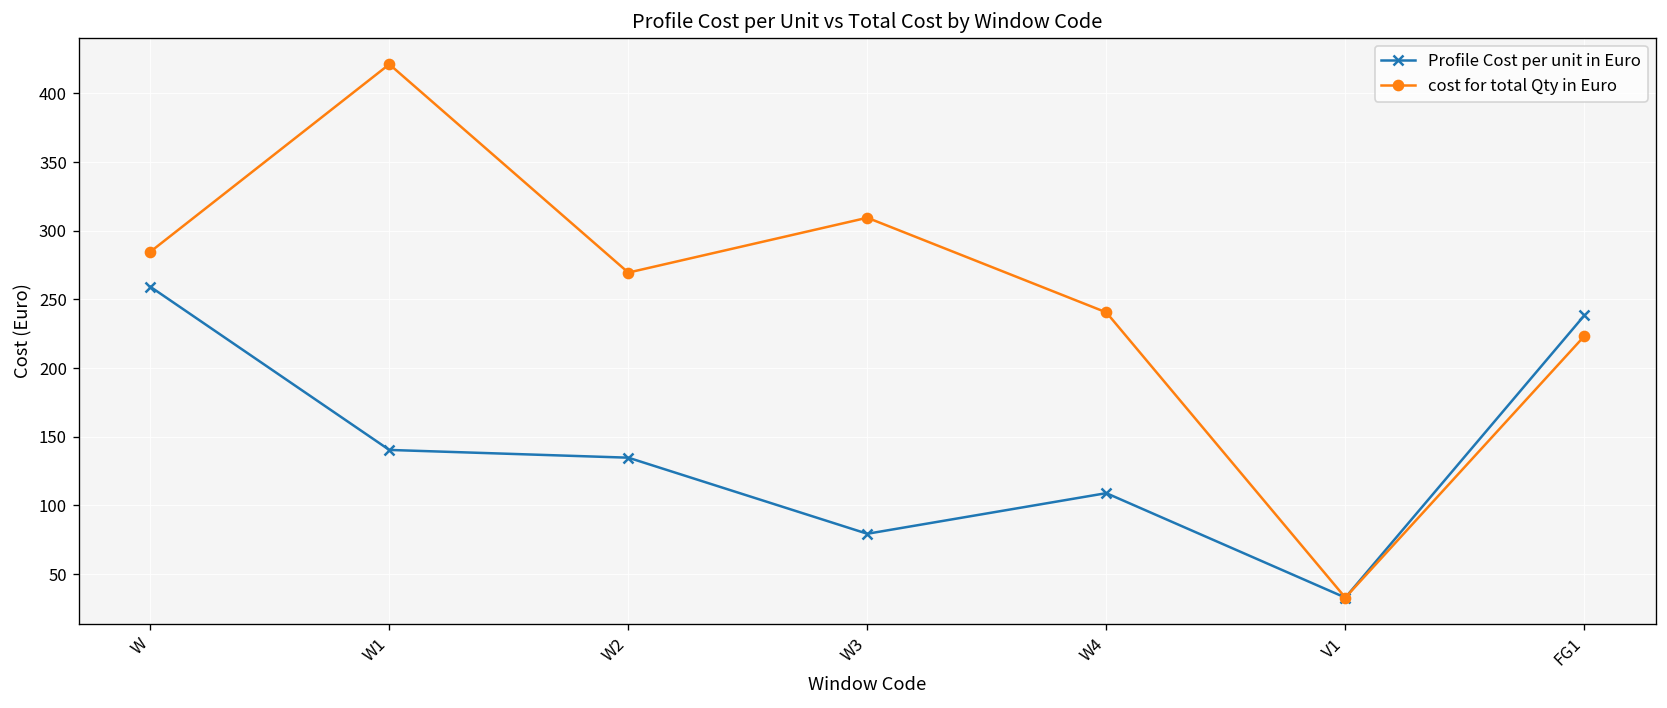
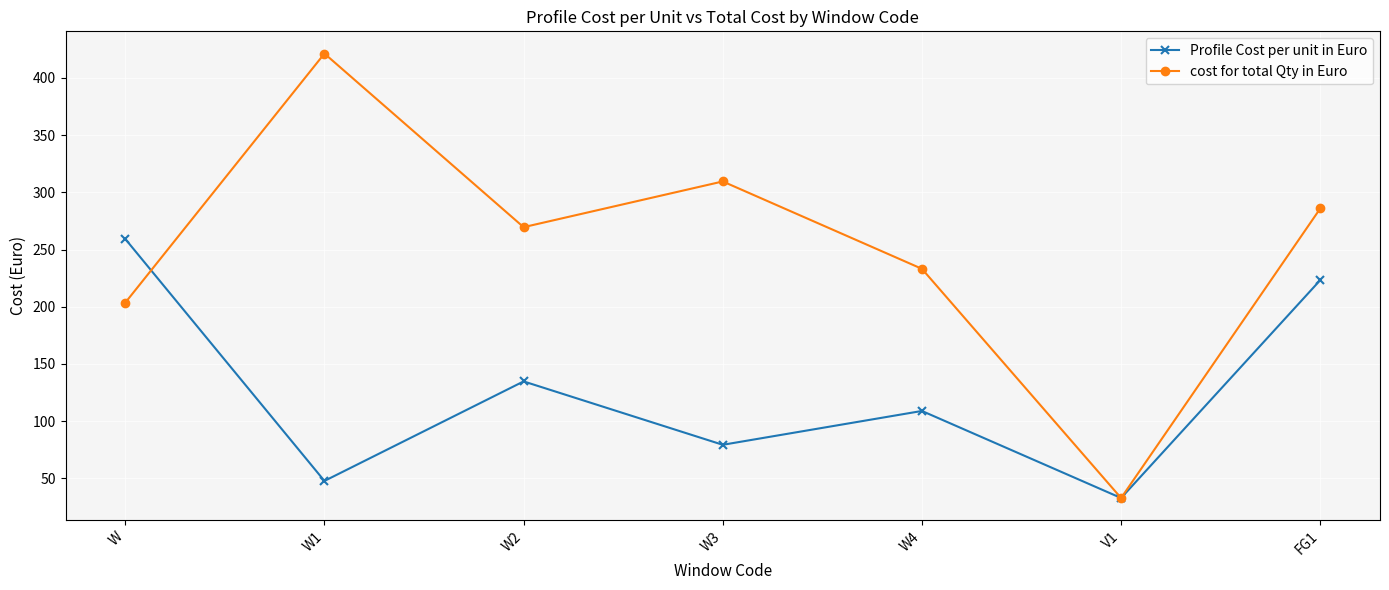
  {
    "Profile Cost per unit in Euro": {
      "W": 259,
-     "W1": 140,
+     "W1": 48,
      "W2": 135,
      "W3": 79,
      "W4": 109,
-     "FG1": 238
+     "FG1": 223
    },
    "cost for total Qty in Euro": {
-     "W": 285,
+     "W": 204,
      "W1": 421,
      "W2": 270,
      "W3": 309,
-     "W4": 241,
-     "FG1": 223
+     "W4": 233,
+     "FG1": 286
    }
  }
